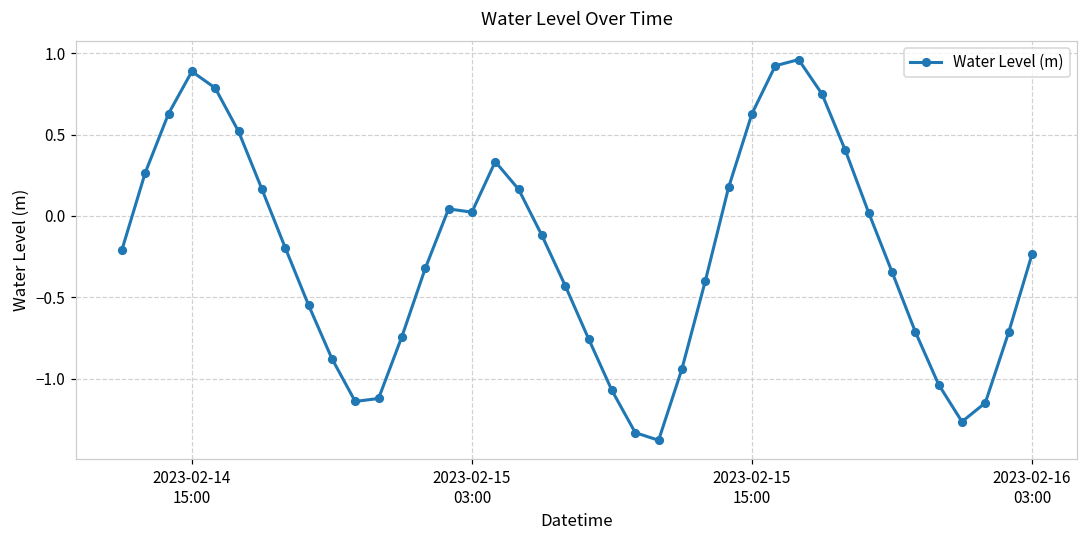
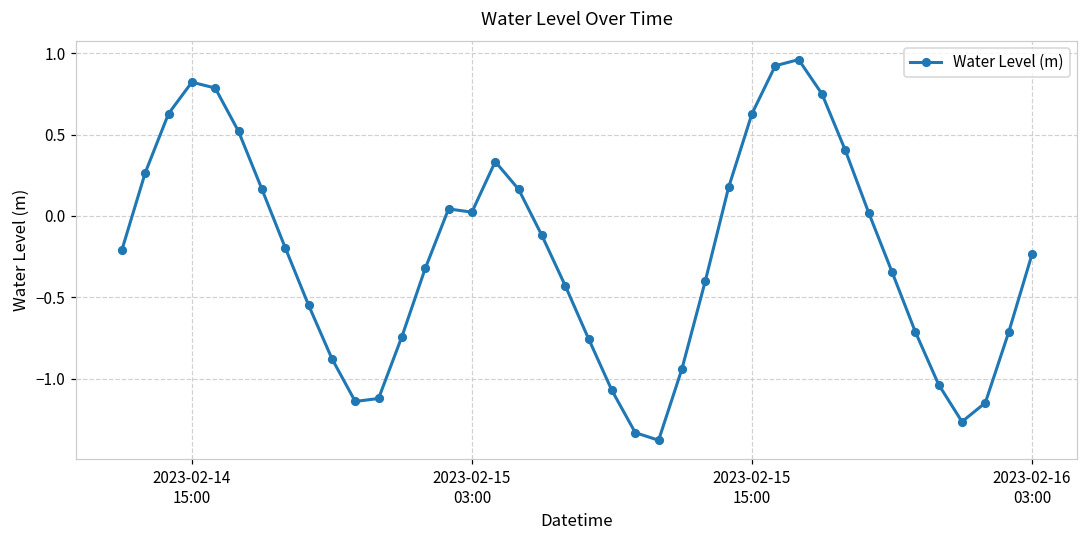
  {
-   "2023-02-14 15:00": 0.89,
+   "2023-02-14 15:00": 0.82,
    "2023-02-15 03:00": 0.02,
    "2023-02-15 15:00": 0.63,
    "2023-02-16 03:00": -0.24
  }
